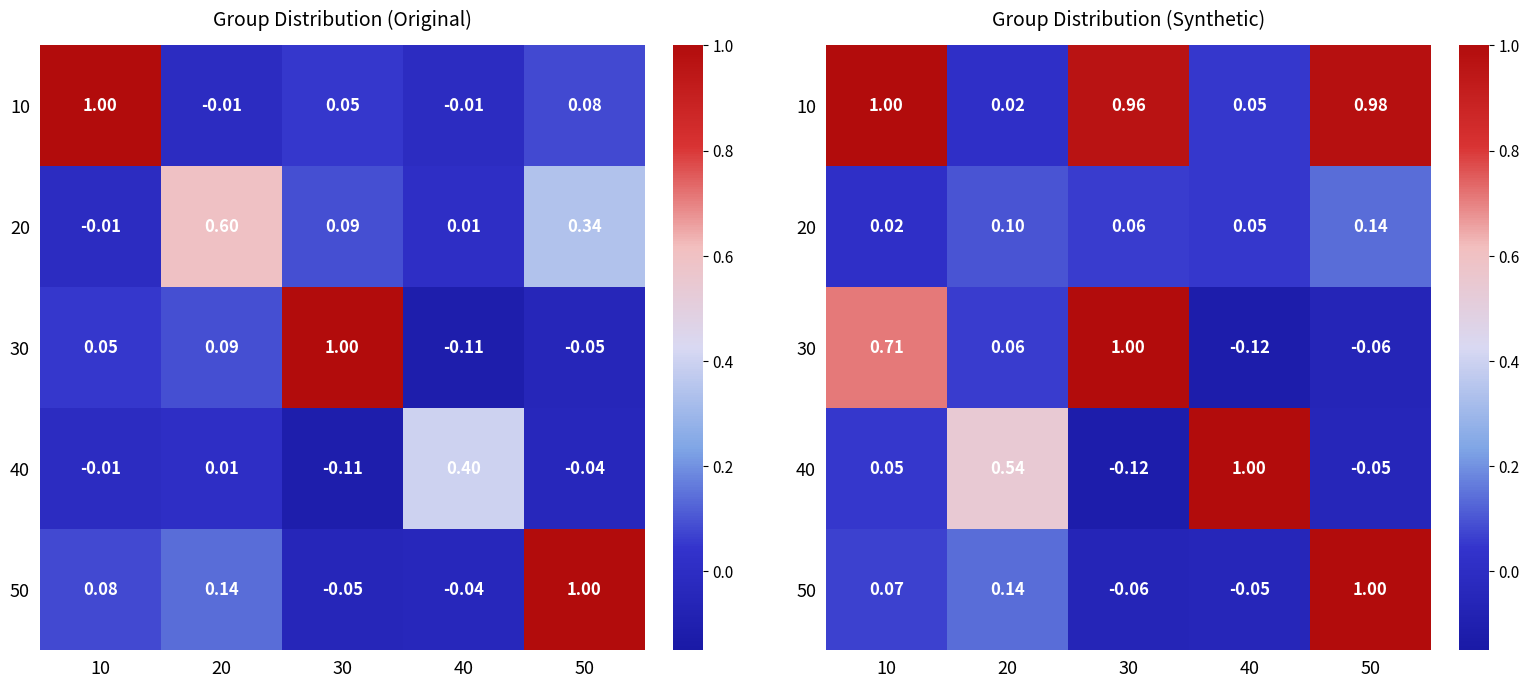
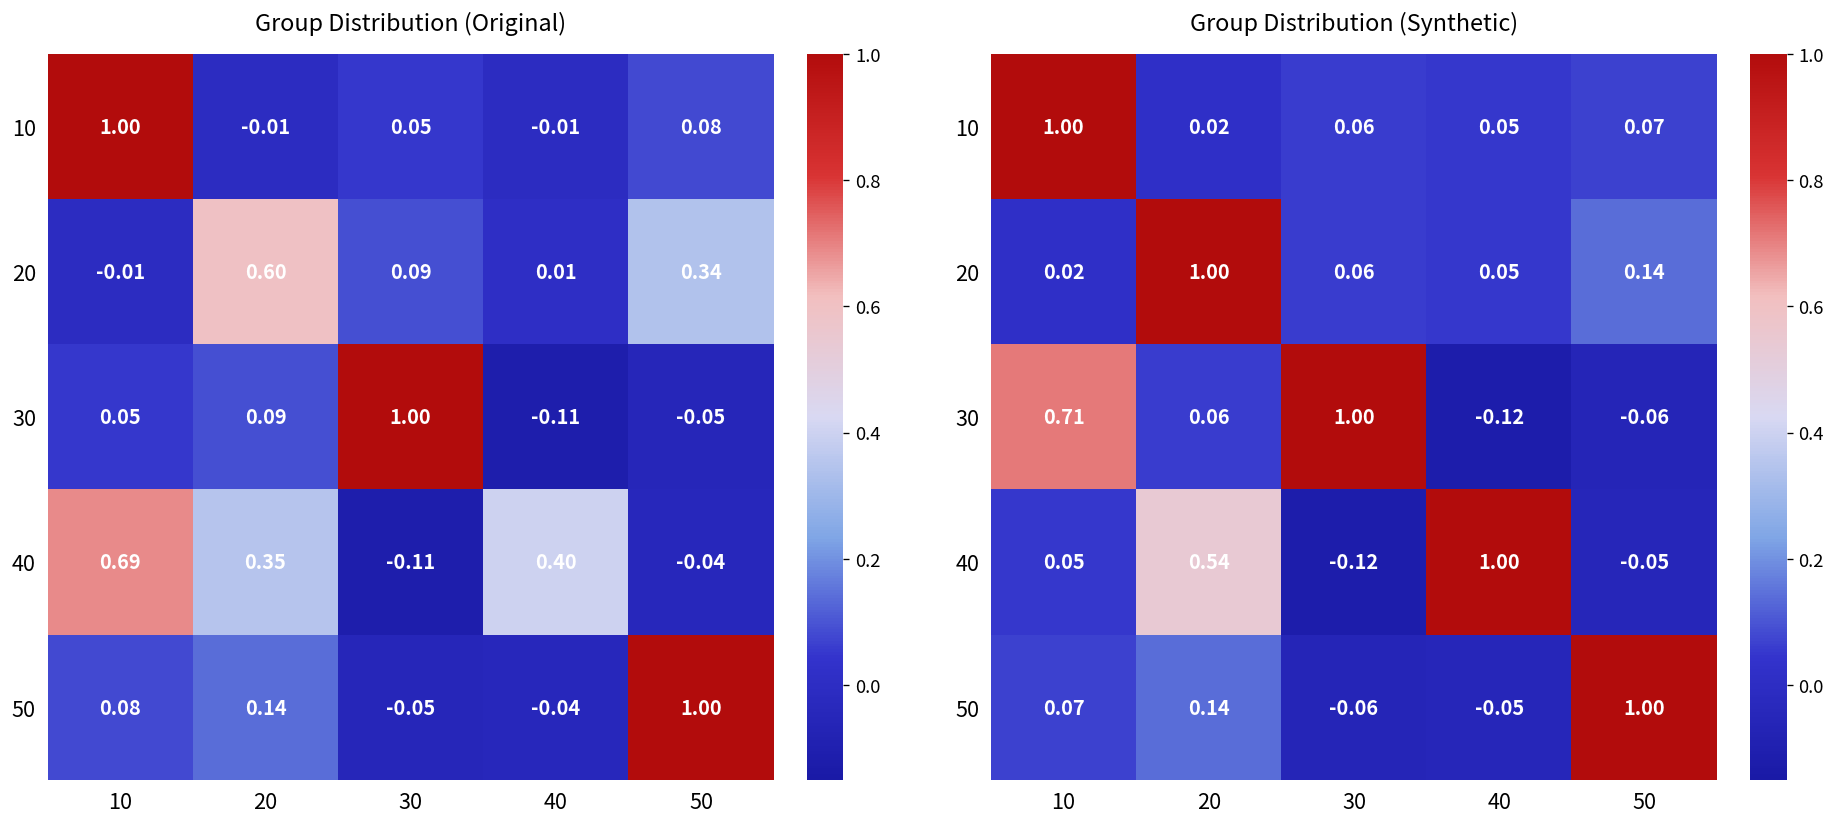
  {
    "Group Distribution (Original)": {
      "10": {
        "10": 1.00,
        "20": -0.01,
        "30": 0.05,
        "40": -0.01,
        "50": 0.08
      },
      "20": {
        "10": -0.01,
        "20": 0.60,
        "30": 0.09,
        "40": 0.01,
        "50": 0.34
      },
      "30": {
        "10": 0.05,
        "20": 0.09,
        "30": 1.00,
        "40": -0.11,
        "50": -0.05
      },
      "40": {
-       "10": -0.01,
-       "20": 0.01,
+       "10": 0.69,
+       "20": 0.35,
        "30": -0.11,
        "40": 0.40,
        "50": -0.04
      },
      "50": {
        "10": 0.08,
        "20": 0.14,
        "30": -0.05,
        "40": -0.04,
        "50": 1.00
      }
    },
    "Group Distribution (Synthetic)": {
      "10": {
        "10": 1.00,
        "20": 0.02,
-       "30": 0.96,
+       "30": 0.06,
        "40": 0.05,
-       "50": 0.98
+       "50": 0.07
      },
      "20": {
        "10": 0.02,
-       "20": 0.10,
+       "20": 1.00,
        "30": 0.06,
        "40": 0.05,
        "50": 0.14
      },
      "30": {
        "10": 0.71,
        "20": 0.06,
        "30": 1.00,
        "40": -0.12,
        "50": -0.06
      },
      "40": {
        "10": 0.05,
        "20": 0.54,
        "30": -0.12,
        "40": 1.00,
        "50": -0.05
      },
      "50": {
        "10": 0.07,
        "20": 0.14,
        "30": -0.06,
        "40": -0.05,
        "50": 1.00
      }
    }
  }
